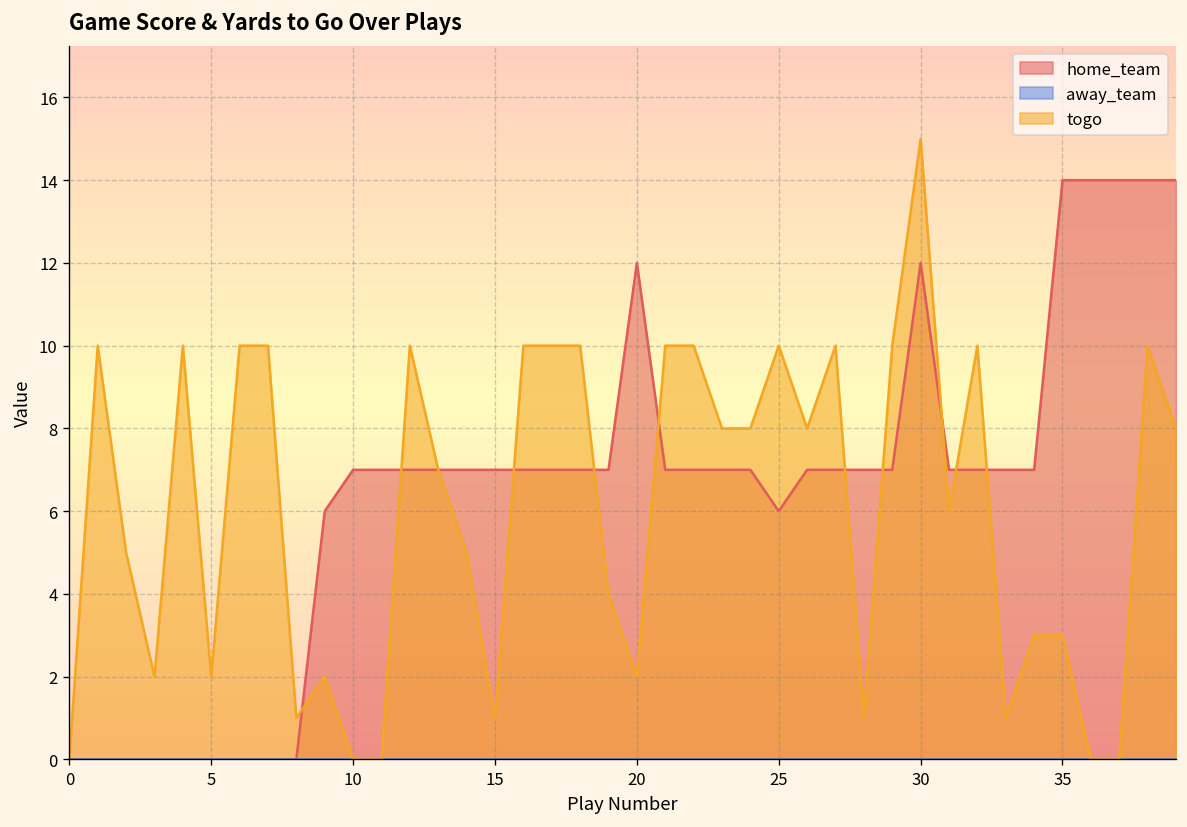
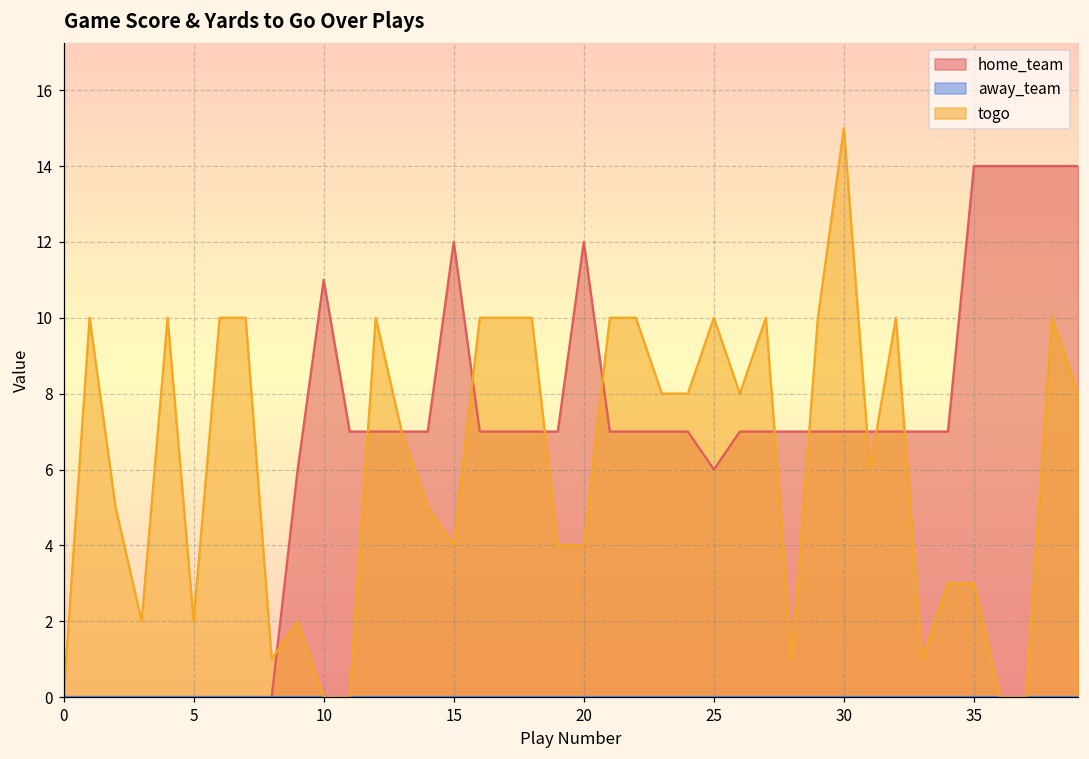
  {
    "home_team": {
-     "10": 7,
-     "15": 7,
+     "10": 11,
+     "15": 12,
      "20": 12,
      "25": 6,
-     "30": 12,
+     "30": 7,
      "35": 14
    },
    "away_team": {
      "15": 0,
      "20": 0,
      "25": 0,
      "30": 0,
      "35": 0
    },
    "togo": {
      "5": 2,
-     "15": 1,
-     "20": 2,
+     "15": 4,
+     "20": 4,
      "25": 10,
      "30": 15,
      "35": 3
    }
  }
